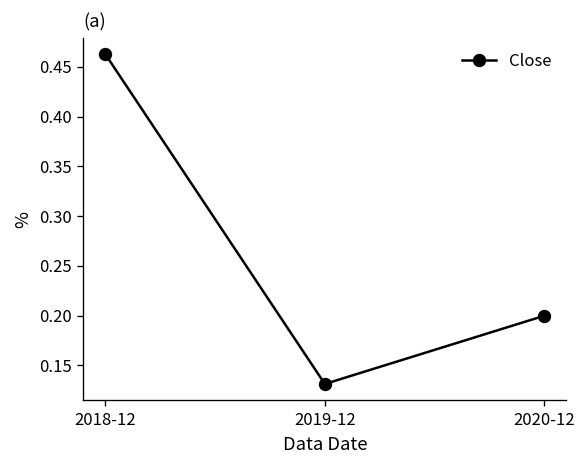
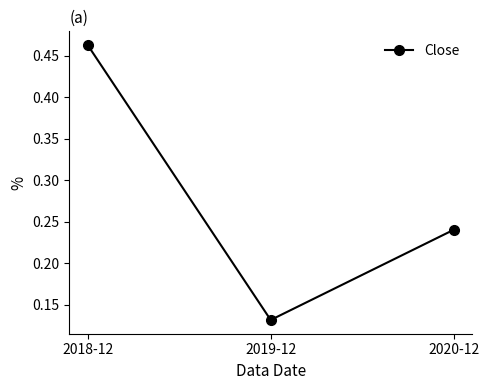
  {
    "2018-12": 0.46,
    "2019-12": 0.13,
-   "2020-12": 0.20
+   "2020-12": 0.24
  }
